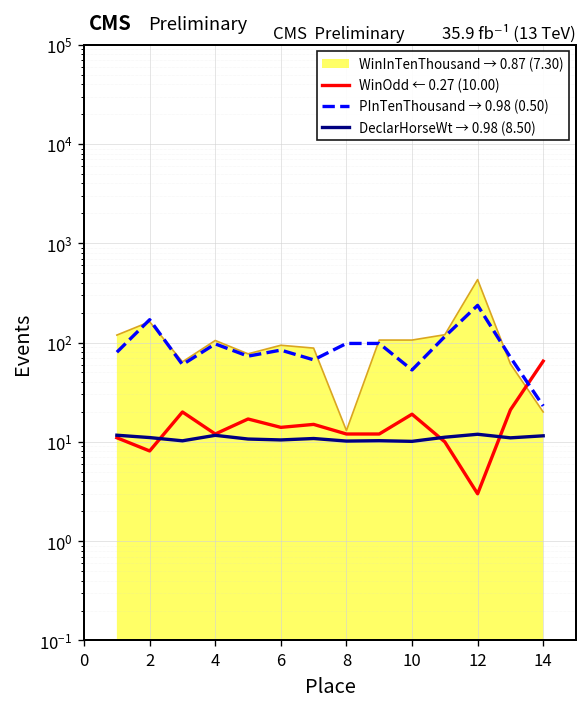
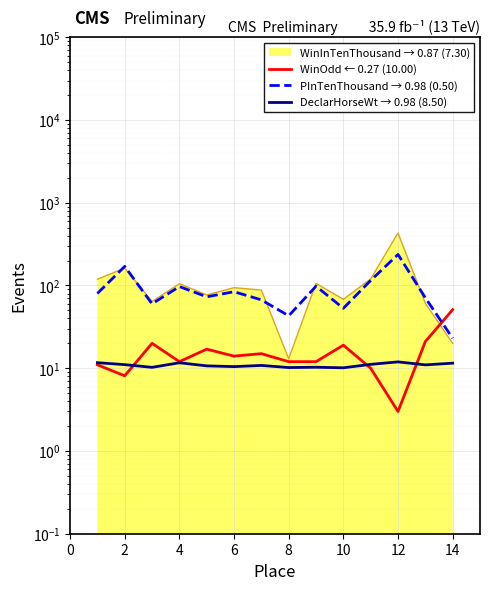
  {
    "WinInTenThousand → 0.87 (7.30)": {
      "4": 110,
      "6": 90,
      "8": 13,
-     "10": 110,
+     "10": 70,
      "12": 400,
      "14": 20
    },
    "WinOdd ← 0.27 (10.00)": {
      "2": 8,
      "6": 14,
      "8": 12,
      "10": 19,
      "12": 3,
-     "14": 70
+     "14": 50
    },
    "PInTenThousand → 0.98 (0.50)": {
      "4": 100,
      "6": 80,
-     "8": 100,
+     "8": 40,
      "10": 50,
      "12": 240,
      "14": 23
    },
    "DeclarHorseWt → 0.98 (8.50)": {
      "2": 11,
      "6": 10,
      "8": 10,
      "10": 10,
      "12": 12,
      "14": 12
    }
  }
